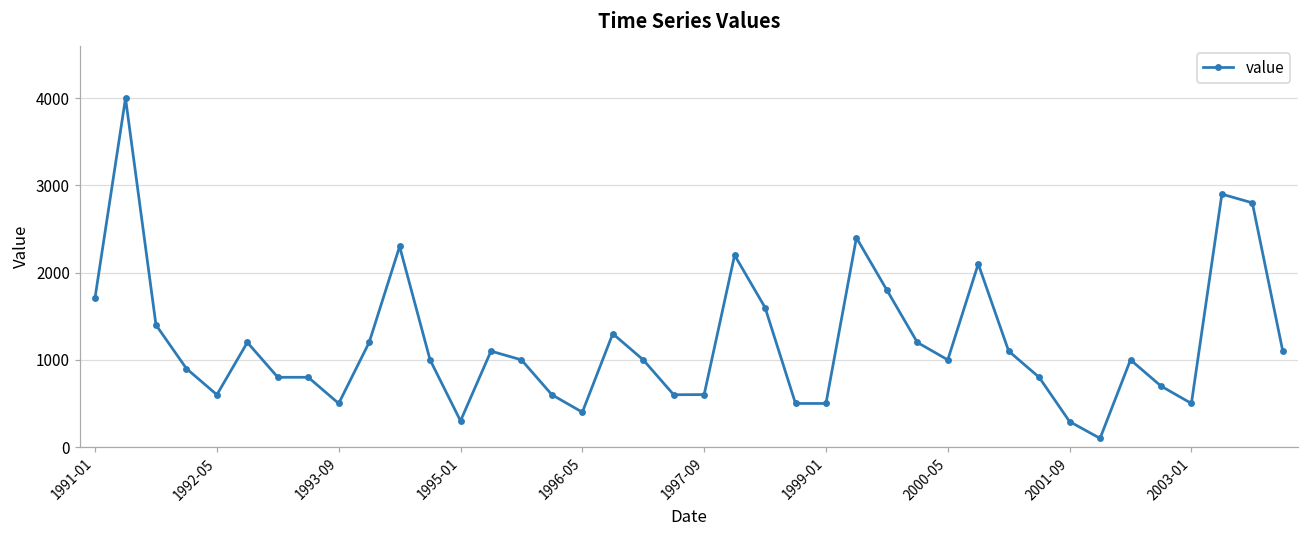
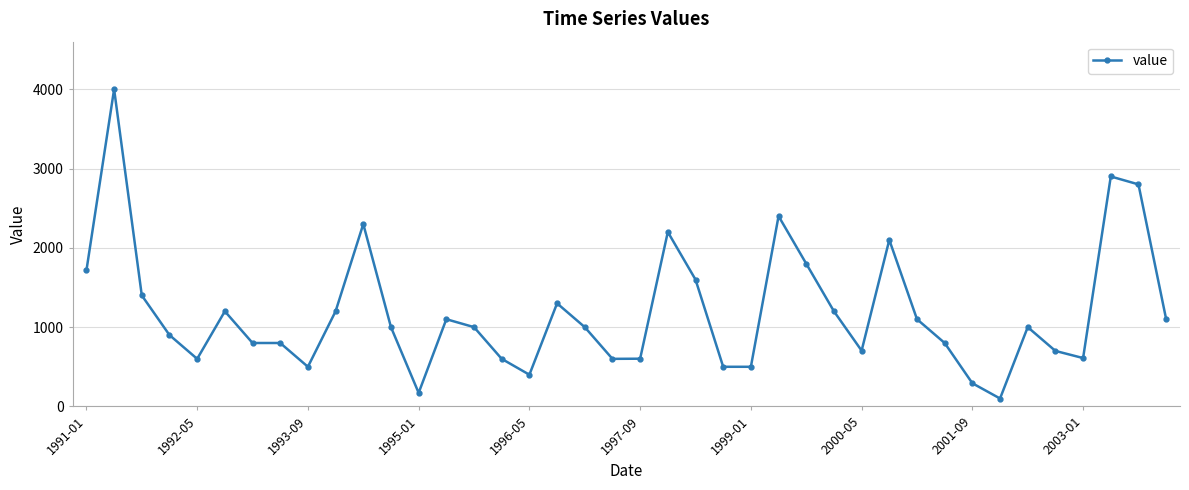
  {
    "1991-01": 1700,
    "1992-05": 600,
    "1993-09": 500,
-   "1995-01": 300,
+   "1995-01": 200,
    "1996-05": 400,
    "1997-09": 600,
    "1999-01": 500,
-   "2000-05": 1000,
+   "2000-05": 700,
    "2001-09": 300,
-   "2003-01": 500
+   "2003-01": 600
  }
